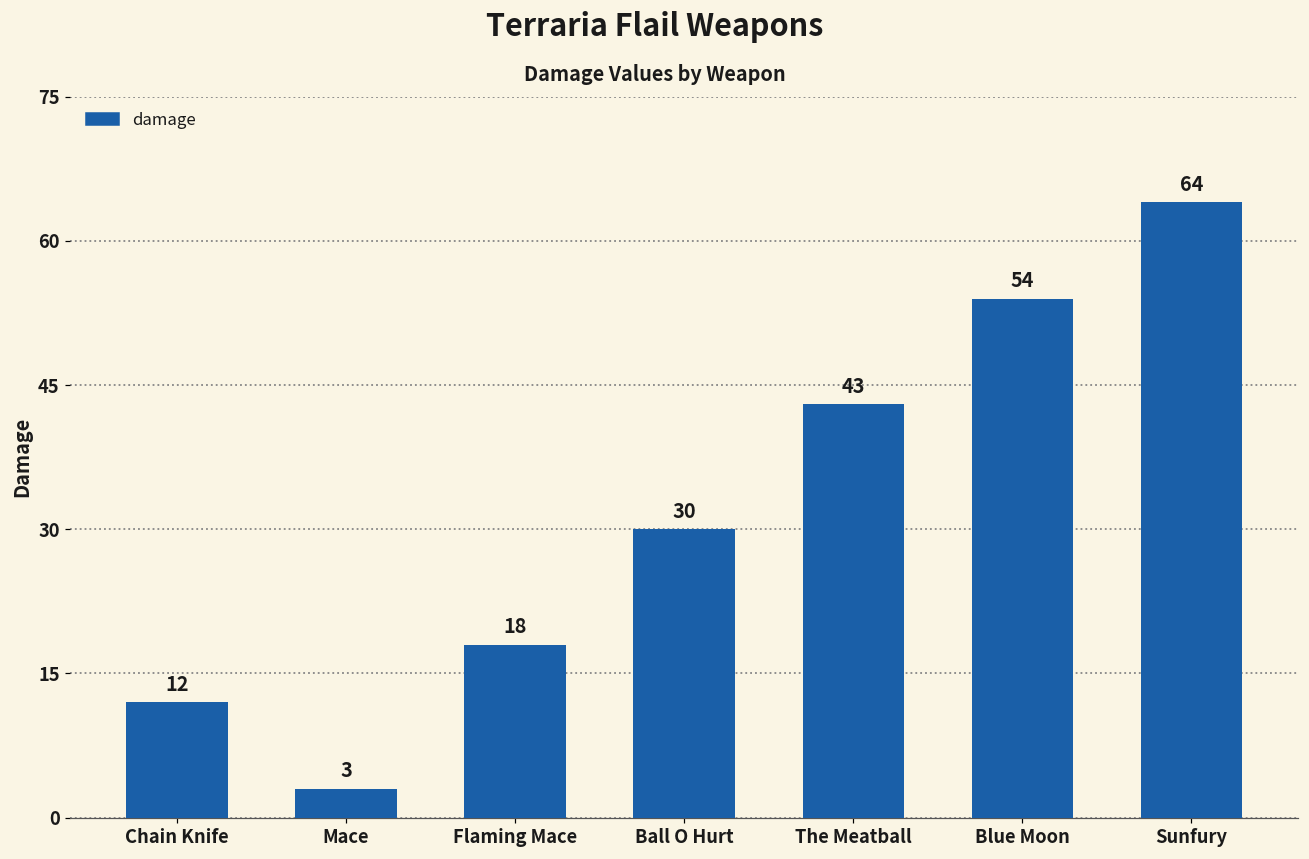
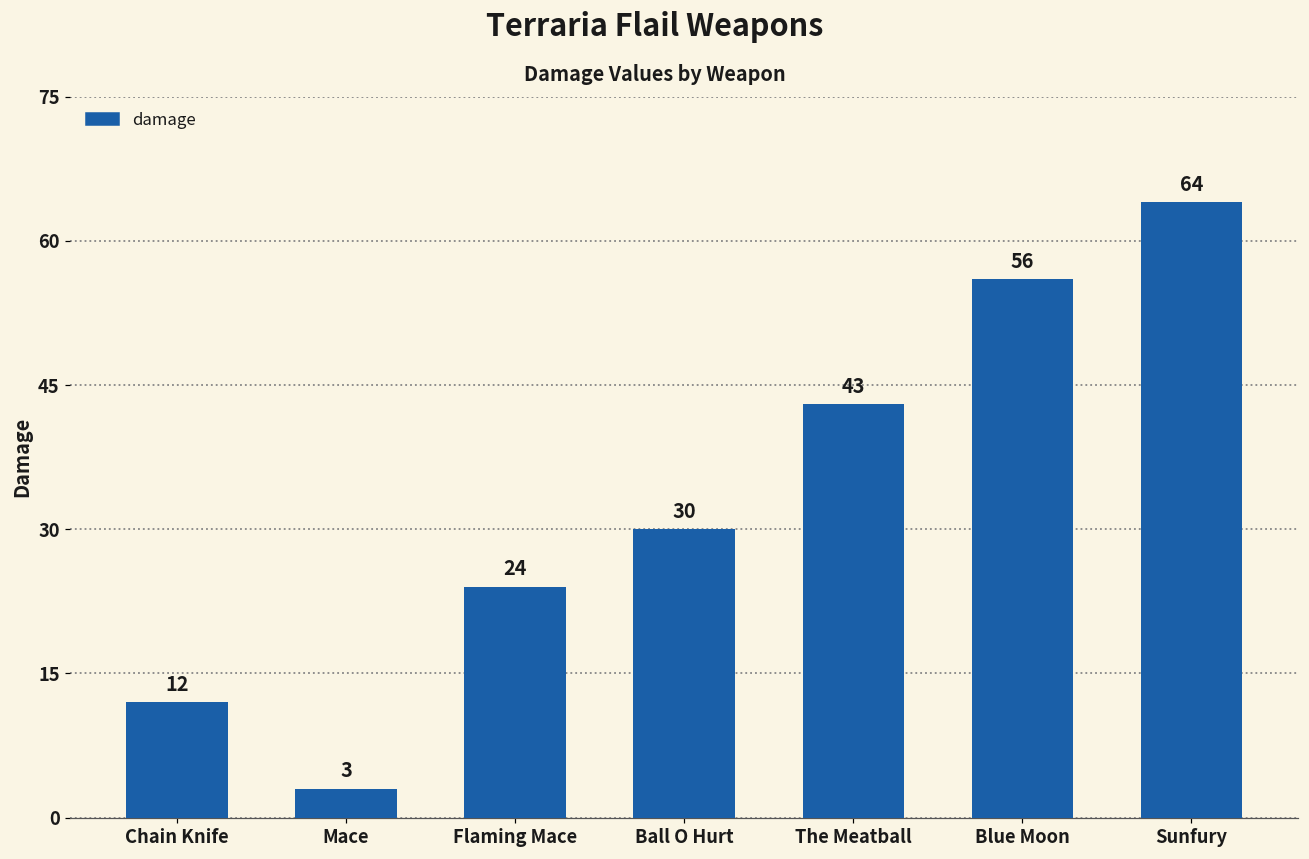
  {
    "Chain Knife": 12,
    "Mace": 3,
-   "Flaming Mace": 18,
+   "Flaming Mace": 24,
    "Ball O Hurt": 30,
    "The Meatball": 43,
-   "Blue Moon": 54,
+   "Blue Moon": 56,
    "Sunfury": 64
  }
